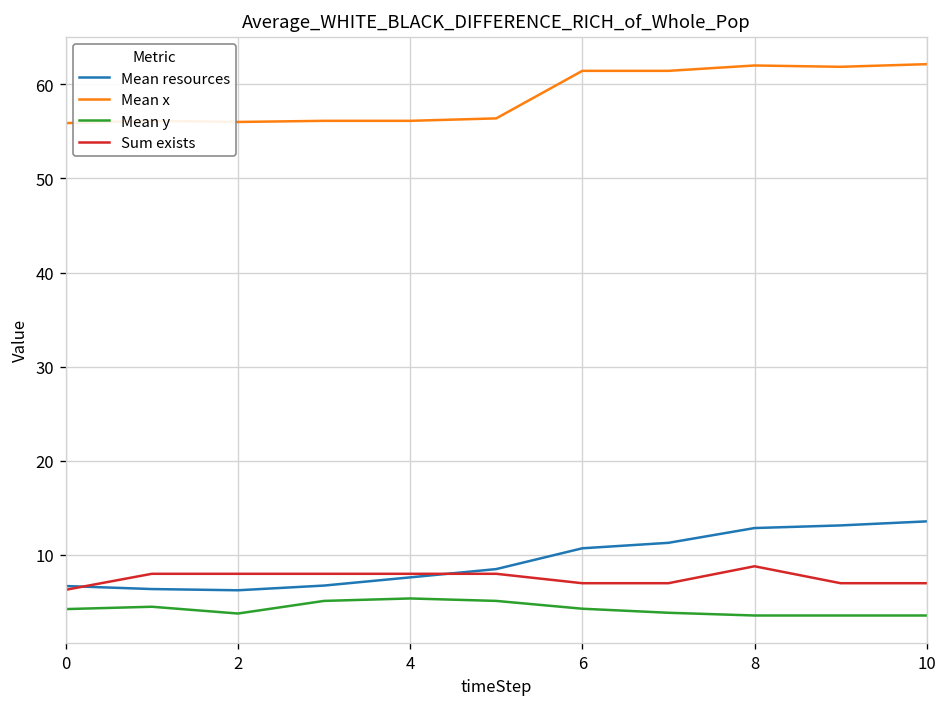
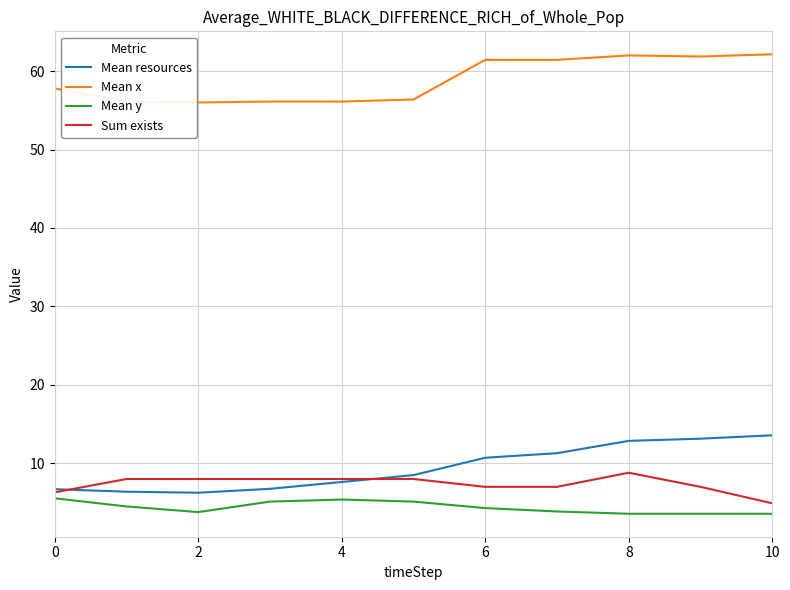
  {
    "Mean resources": {
      "0": 7,
      "2": 6,
      "4": 8,
      "6": 11,
      "8": 13,
      "10": 14
    },
    "Mean x": {
-     "0": 56,
+     "0": 58,
      "2": 56,
      "4": 56,
      "6": 61,
      "8": 62,
      "10": 62
    },
    "Mean y": {
-     "0": 4,
+     "0": 6,
      "2": 4,
      "4": 5,
      "6": 4,
      "8": 4,
      "10": 4
    },
    "Sum exists": {
      "0": 6,
      "2": 8,
      "4": 8,
      "6": 7,
      "8": 9,
-     "10": 7
+     "10": 5
    }
  }
